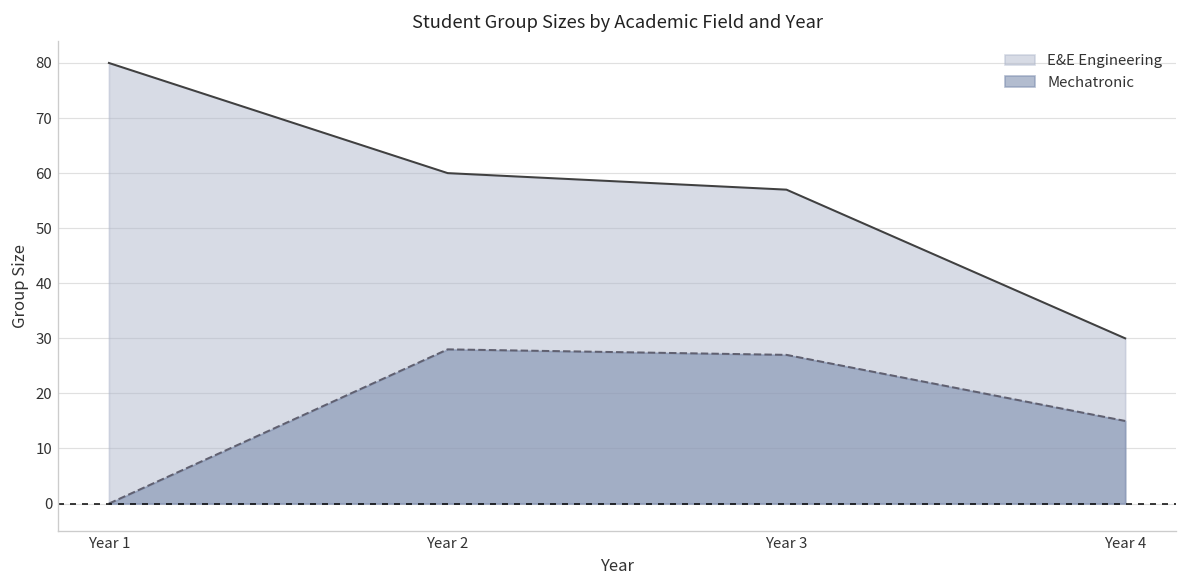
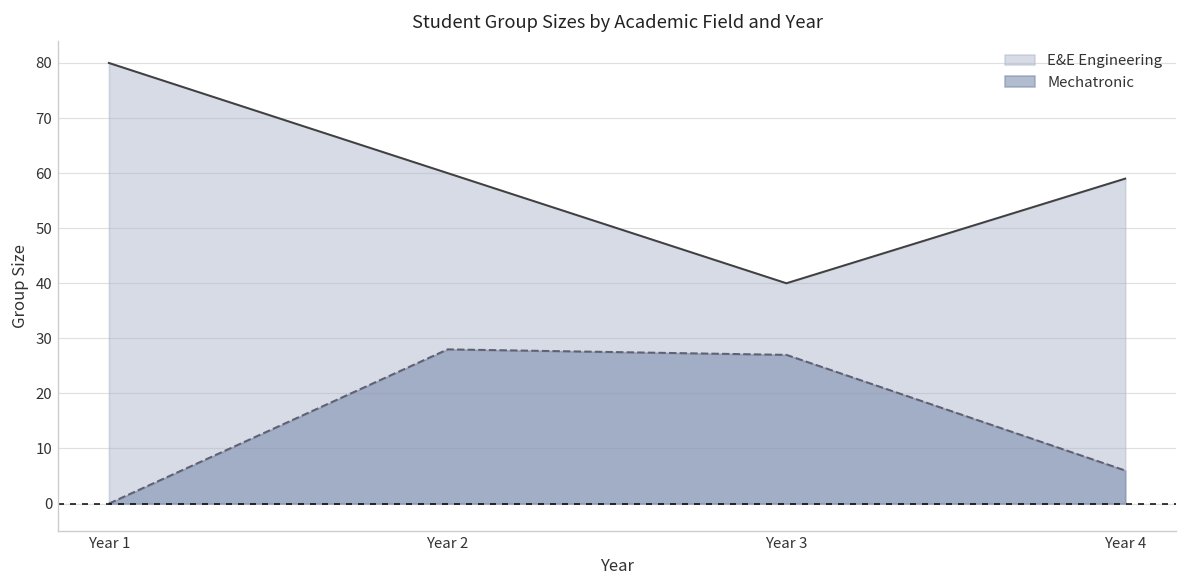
  {
    "E&E Engineering": {
      "Year 1": 80,
      "Year 2": 60,
-     "Year 3": 57,
-     "Year 4": 30
+     "Year 3": 40,
+     "Year 4": 59
    },
    "Mechatronic": {
      "Year 1": 0,
      "Year 2": 28,
      "Year 3": 27,
-     "Year 4": 15
+     "Year 4": 6
    }
  }
